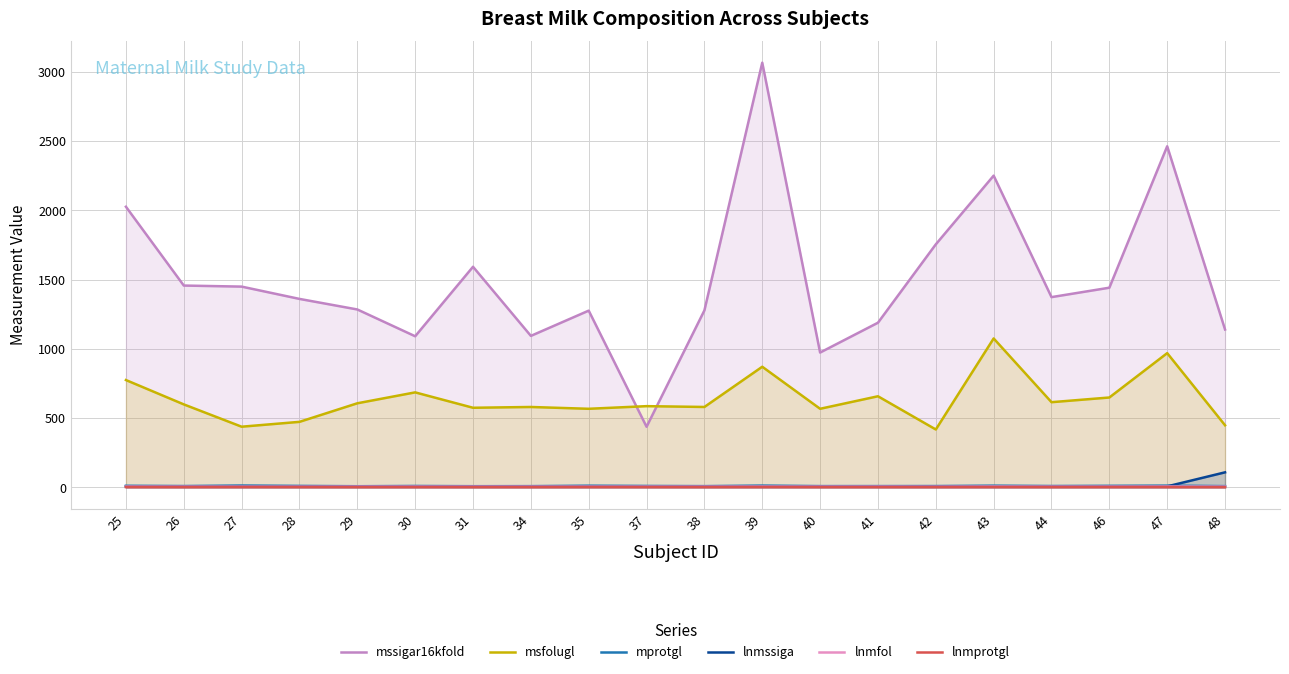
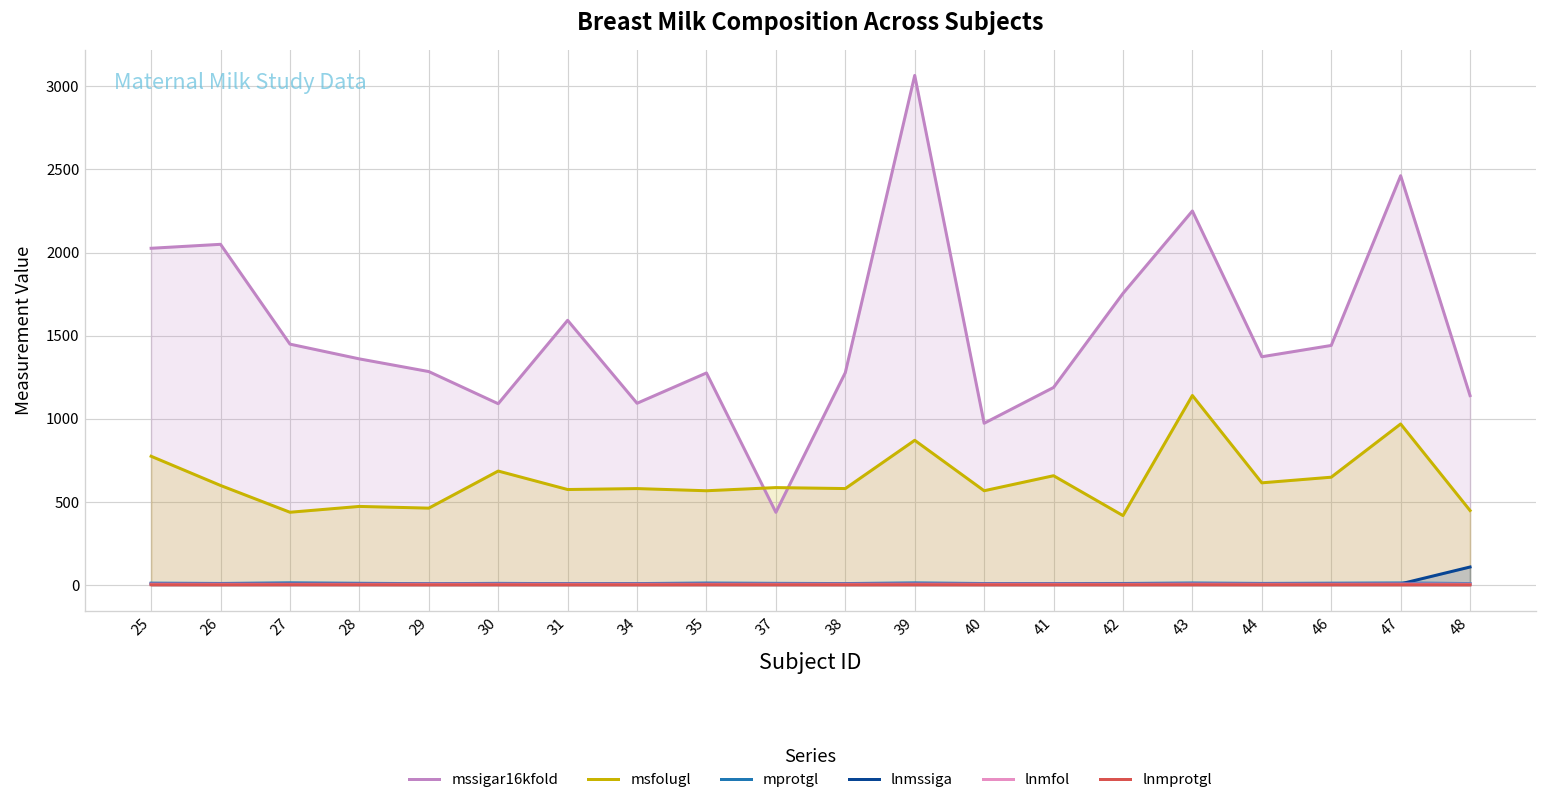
  {
    "mssigar16kfold": {
      "25": 2030,
-     "26": 1460,
+     "26": 2050,
      "27": 1450,
      "28": 1360,
      "29": 1280,
      "30": 1090,
      "31": 1590,
      "34": 1090,
      "35": 1280,
      "37": 440,
      "38": 1280,
      "39": 3070,
      "40": 970,
      "41": 1190,
      "42": 1750,
      "43": 2250,
      "44": 1370,
      "46": 1440,
      "47": 2460,
      "48": 1140
    },
    "msfolugl": {
      "25": 780,
      "26": 600,
      "27": 440,
      "28": 470,
-     "29": 610,
+     "29": 460,
      "30": 690,
      "31": 580,
      "34": 580,
      "35": 570,
      "37": 590,
      "38": 580,
      "39": 870,
      "40": 570,
      "41": 660,
      "42": 420,
-     "43": 1080,
+     "43": 1140,
      "44": 620,
      "46": 650,
      "47": 970,
      "48": 450
    },
    "lnmssiga": {
      "48": 110
    }
  }
